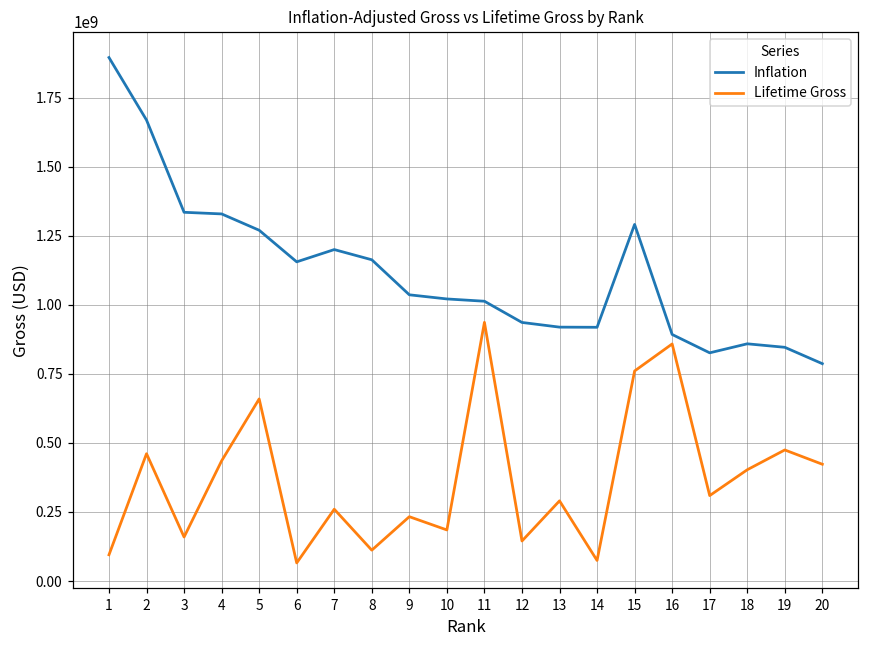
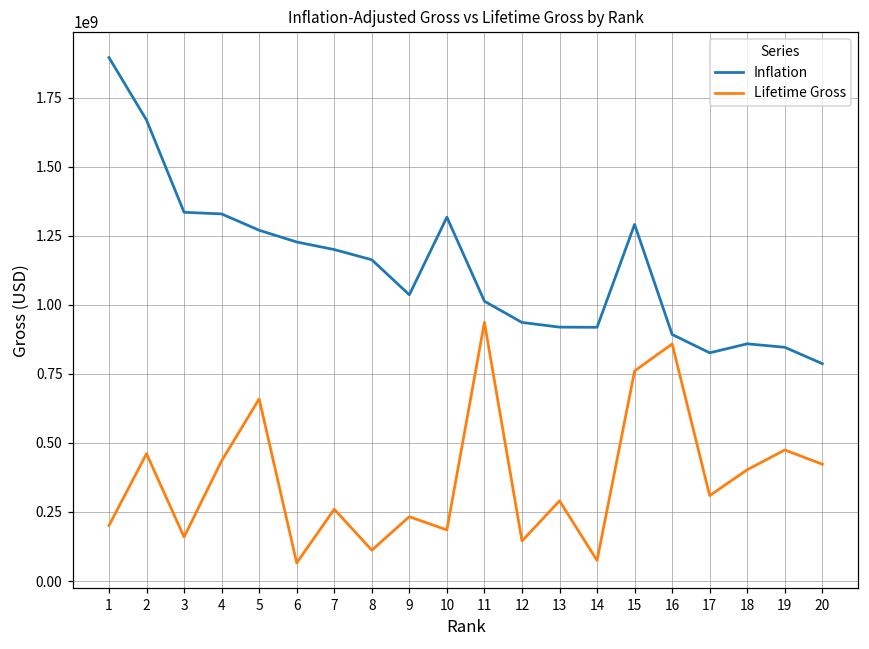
  {
    "Inflation": {
      "1": 1900000000,
      "2": 1670000000,
      "3": 1340000000,
      "4": 1330000000,
      "5": 1270000000,
-     "6": 1160000000,
+     "6": 1230000000,
      "7": 1200000000,
      "8": 1160000000,
      "9": 1040000000,
-     "10": 1020000000,
+     "10": 1320000000,
      "11": 1010000000,
      "12": 940000000,
      "13": 920000000,
      "14": 920000000,
      "15": 1290000000,
      "16": 890000000,
      "17": 830000000,
      "18": 860000000,
      "19": 850000000,
      "20": 790000000
    },
    "Lifetime Gross": {
-     "1": 90000000,
+     "1": 200000000,
      "2": 460000000,
      "3": 160000000,
      "4": 440000000,
      "5": 660000000,
      "6": 70000000,
      "7": 260000000,
      "8": 110000000,
      "9": 230000000,
      "10": 180000000,
      "11": 940000000,
      "12": 140000000,
      "13": 290000000,
      "14": 70000000,
      "15": 760000000,
      "16": 860000000,
      "17": 310000000,
      "18": 400000000,
      "19": 470000000,
      "20": 420000000
    }
  }
